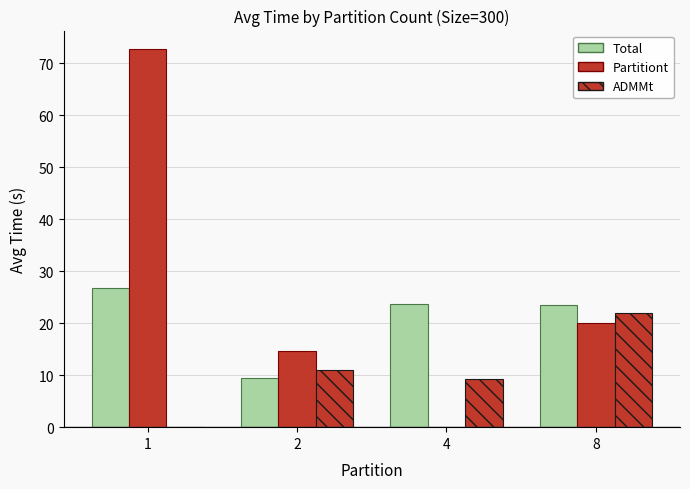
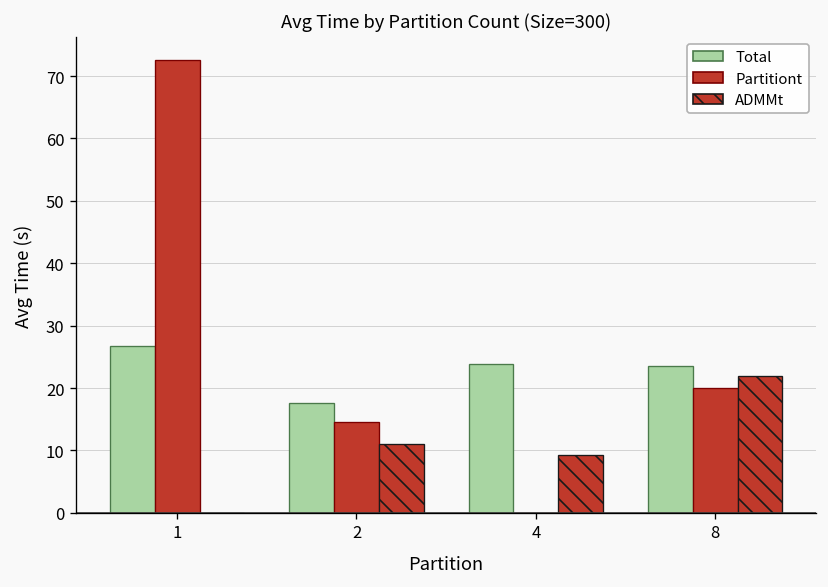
  {
    "Total": {
      "1": 27,
-     "2": 10,
+     "2": 18,
      "4": 24,
      "8": 23
    }
  }
